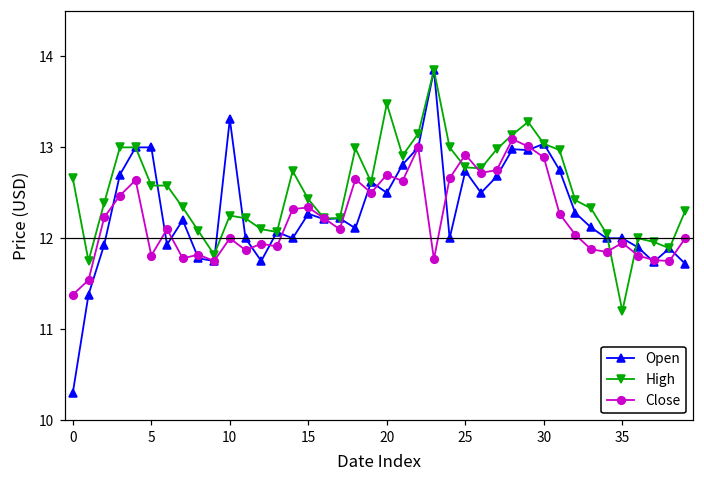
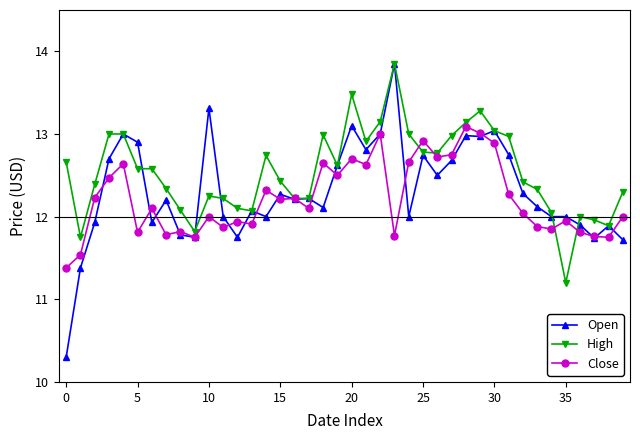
  {
    "Open": {
      "0": 10.3,
-     "5": 13.0,
+     "5": 12.9,
      "10": 13.3,
      "15": 12.3,
-     "20": 12.5,
+     "20": 13.1,
      "25": 12.7,
      "35": 12.0
    },
    "High": {
      "0": 12.7,
      "5": 12.6,
      "10": 12.3,
      "15": 12.4,
      "20": 13.5,
      "25": 12.8,
      "35": 11.2
    },
    "Close": {
      "0": 11.4,
      "5": 11.8,
      "10": 12.0,
-     "15": 12.3,
+     "15": 12.2,
      "20": 12.7,
      "25": 12.9,
      "30": 12.9,
      "35": 12.0
    }
  }
